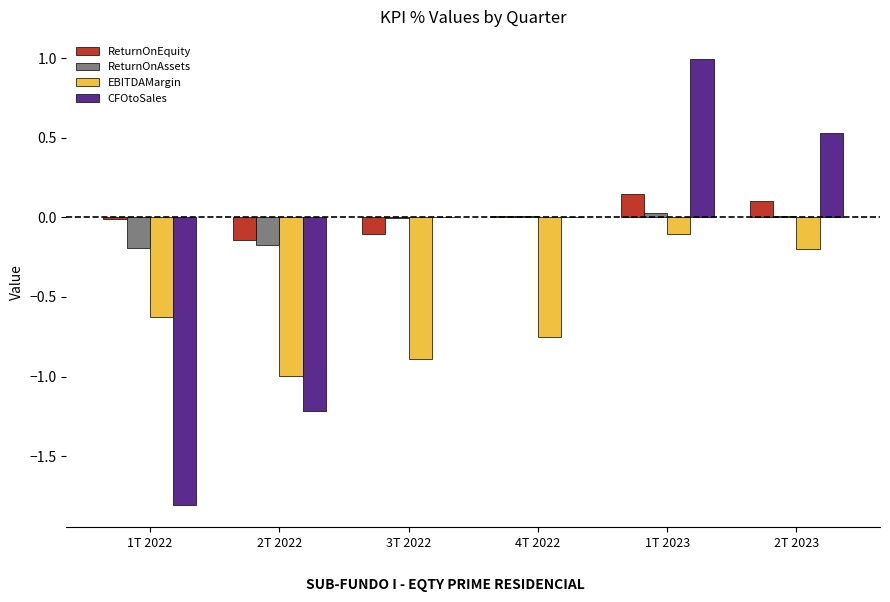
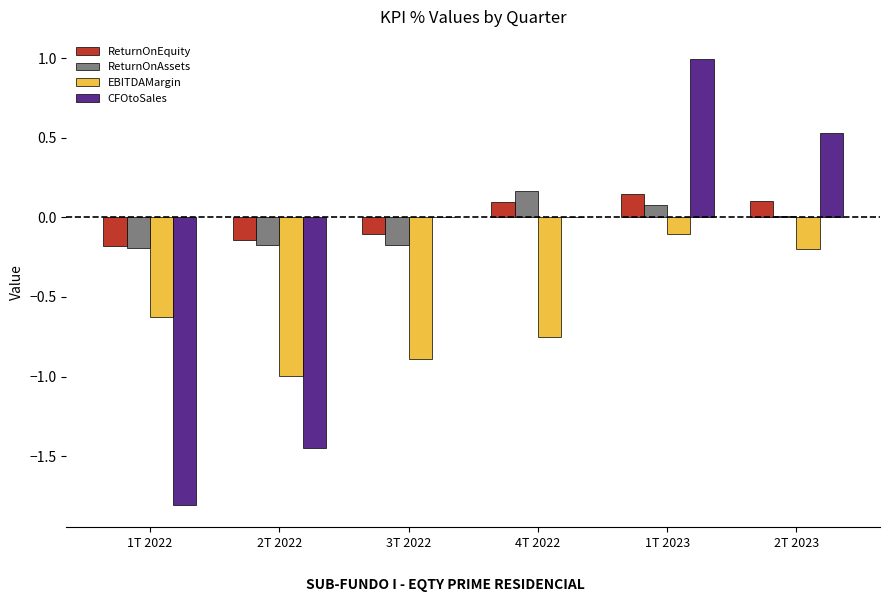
  {
    "ReturnOnEquity": {
-     "1T 2022": -0.01,
+     "1T 2022": -0.18,
      "2T 2022": -0.14,
      "3T 2022": -0.10,
-     "4T 2022": 0.01,
+     "4T 2022": 0.10,
      "1T 2023": 0.15,
      "2T 2023": 0.10
    },
    "ReturnOnAssets": {
      "1T 2022": -0.19,
      "2T 2022": -0.18,
-     "3T 2022": 0.00,
-     "4T 2022": 0.01,
-     "1T 2023": 0.03
+     "3T 2022": -0.17,
+     "4T 2022": 0.17,
+     "1T 2023": 0.08
    },
    "EBITDAMargin": {
      "1T 2022": -0.63,
      "2T 2022": -1.00,
      "3T 2022": -0.89,
      "4T 2022": -0.75,
      "1T 2023": -0.10,
      "2T 2023": -0.20
    },
    "CFOtoSales": {
      "1T 2022": -1.81,
-     "2T 2022": -1.21,
+     "2T 2022": -1.45,
      "3T 2022": 0.00,
      "4T 2022": 0.00,
      "1T 2023": 0.99,
      "2T 2023": 0.53
    }
  }
